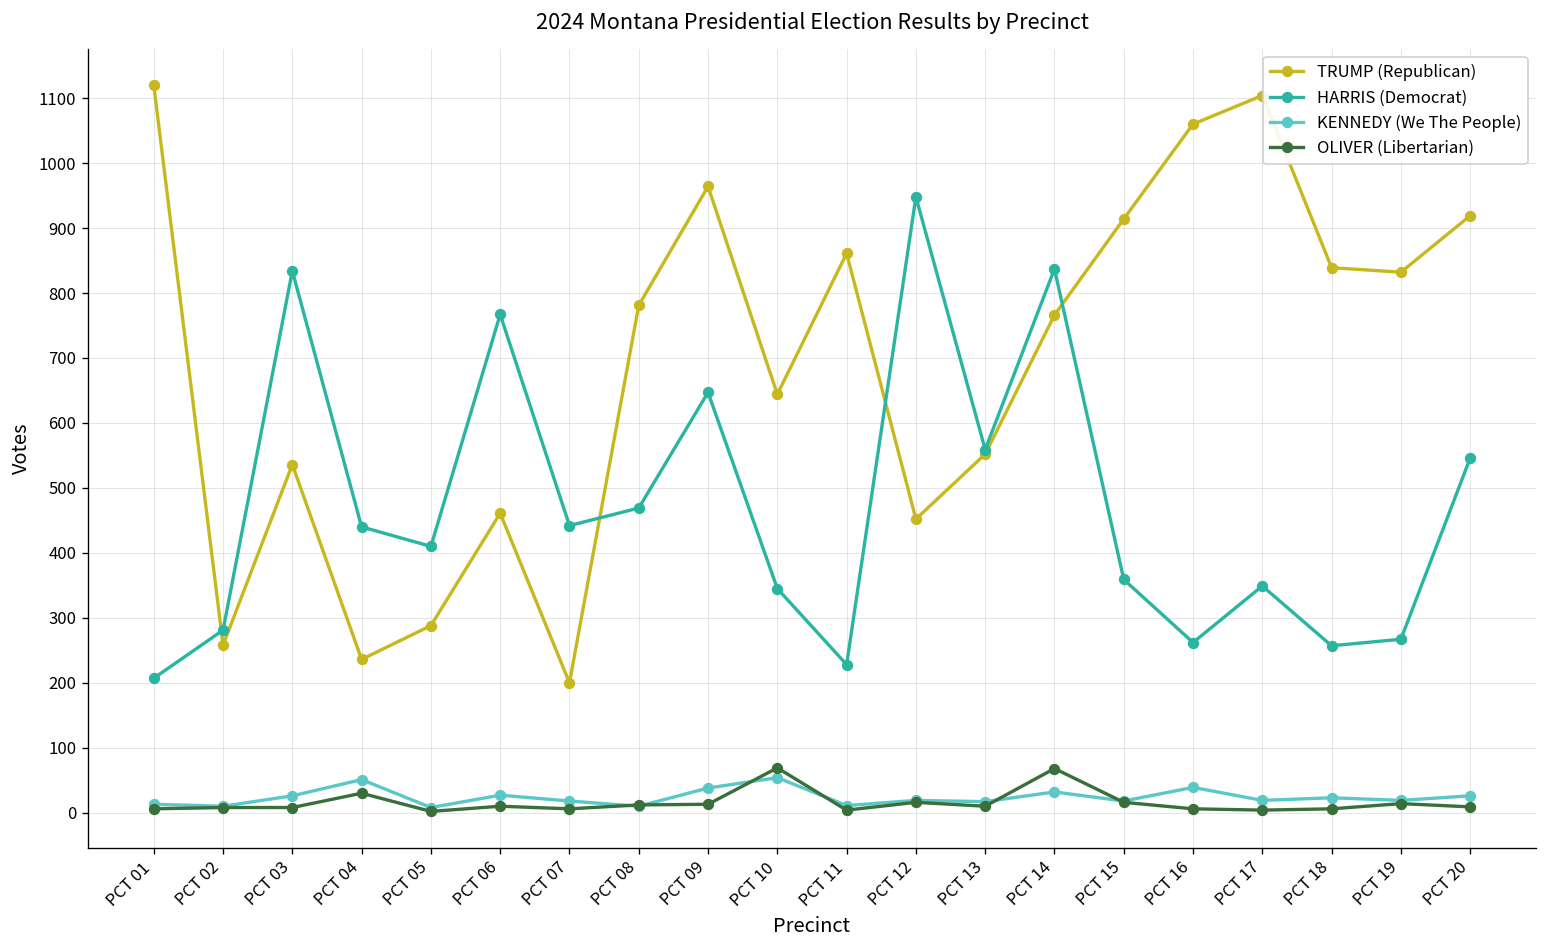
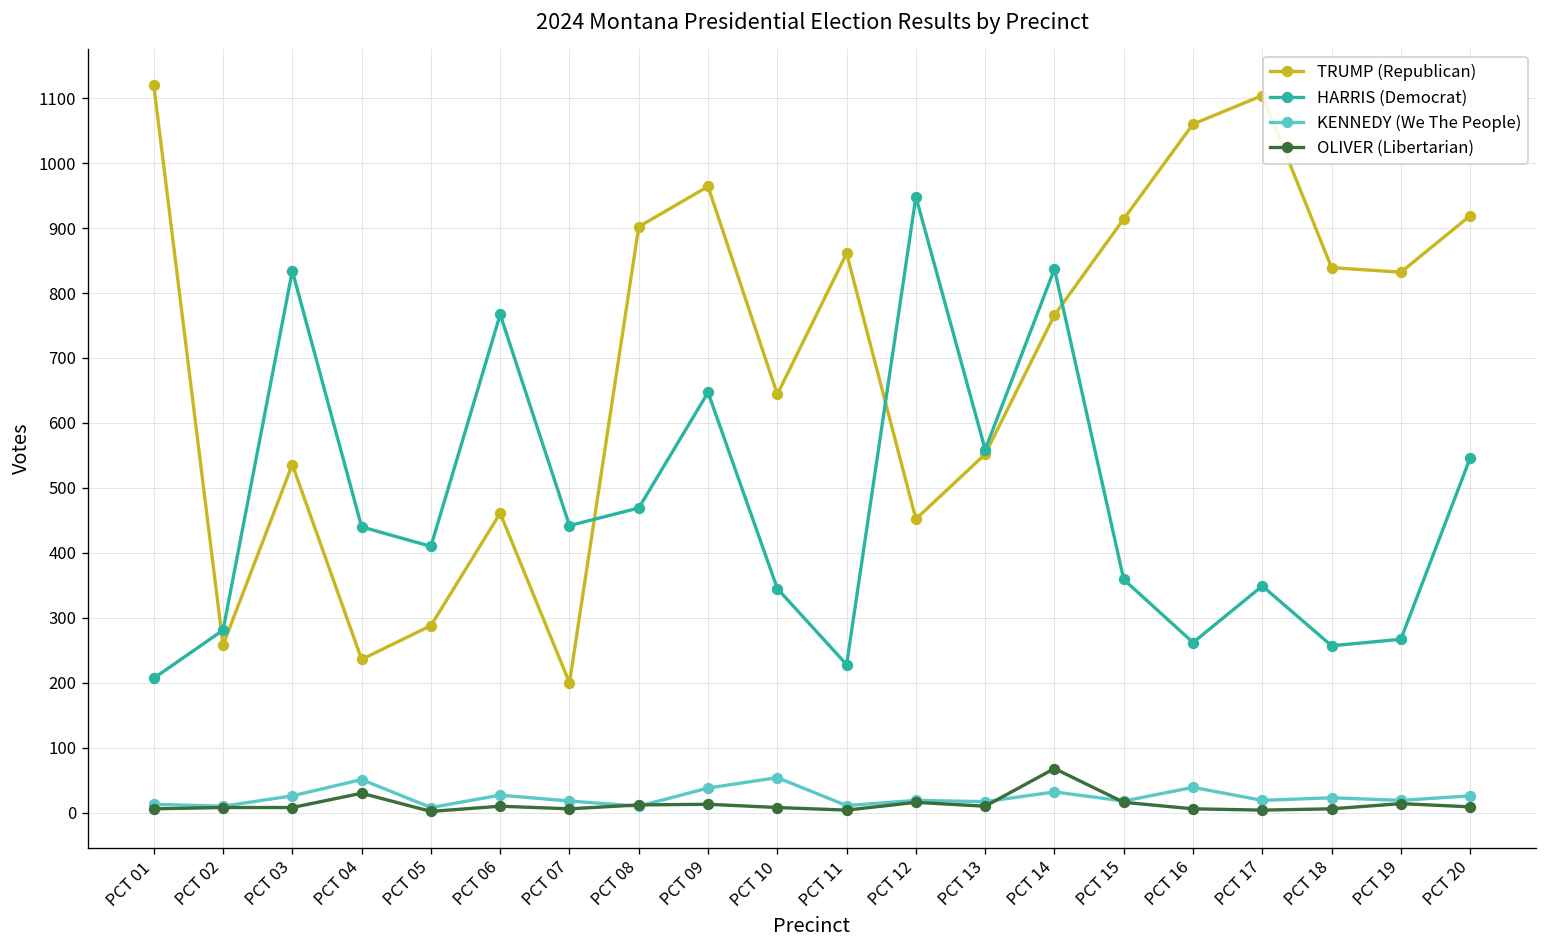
  {
    "TRUMP (Republican)": {
      "PCT 01": 1120,
      "PCT 02": 260,
      "PCT 03": 540,
      "PCT 04": 240,
      "PCT 05": 290,
      "PCT 06": 460,
      "PCT 07": 200,
-     "PCT 08": 780,
+     "PCT 08": 900,
      "PCT 09": 960,
      "PCT 10": 640,
      "PCT 11": 860,
      "PCT 12": 450,
      "PCT 13": 550,
      "PCT 14": 770,
      "PCT 15": 910,
      "PCT 16": 1060,
      "PCT 17": 1100,
      "PCT 18": 840,
      "PCT 19": 830,
      "PCT 20": 920
    },
    "HARRIS (Democrat)": {
      "PCT 01": 210,
      "PCT 02": 280,
      "PCT 03": 830,
      "PCT 04": 440,
      "PCT 05": 410,
      "PCT 06": 770,
      "PCT 07": 440,
      "PCT 08": 470,
      "PCT 09": 650,
      "PCT 10": 350,
      "PCT 11": 230,
      "PCT 12": 950,
      "PCT 13": 560,
      "PCT 14": 840,
      "PCT 15": 360,
      "PCT 16": 260,
      "PCT 17": 350,
      "PCT 18": 260,
      "PCT 19": 270,
      "PCT 20": 550
    },
    "KENNEDY (We The People)": {
      "PCT 01": 10,
      "PCT 03": 30,
      "PCT 04": 50,
      "PCT 05": 10,
      "PCT 06": 30,
      "PCT 07": 20,
      "PCT 09": 40,
      "PCT 10": 50,
      "PCT 11": 10,
      "PCT 13": 20,
      "PCT 14": 30,
      "PCT 16": 40,
      "PCT 17": 20,
      "PCT 18": 20,
      "PCT 19": 20,
      "PCT 20": 30
    },
    "OLIVER (Libertarian)": {
      "PCT 01": 10,
      "PCT 03": 10,
      "PCT 04": 30,
      "PCT 05": 0,
      "PCT 06": 10,
      "PCT 07": 10,
      "PCT 09": 10,
-     "PCT 10": 70,
+     "PCT 10": 10,
      "PCT 11": 0,
      "PCT 13": 10,
      "PCT 14": 70,
      "PCT 16": 10,
      "PCT 17": 0,
      "PCT 18": 10,
      "PCT 19": 10,
      "PCT 20": 10
    }
  }
